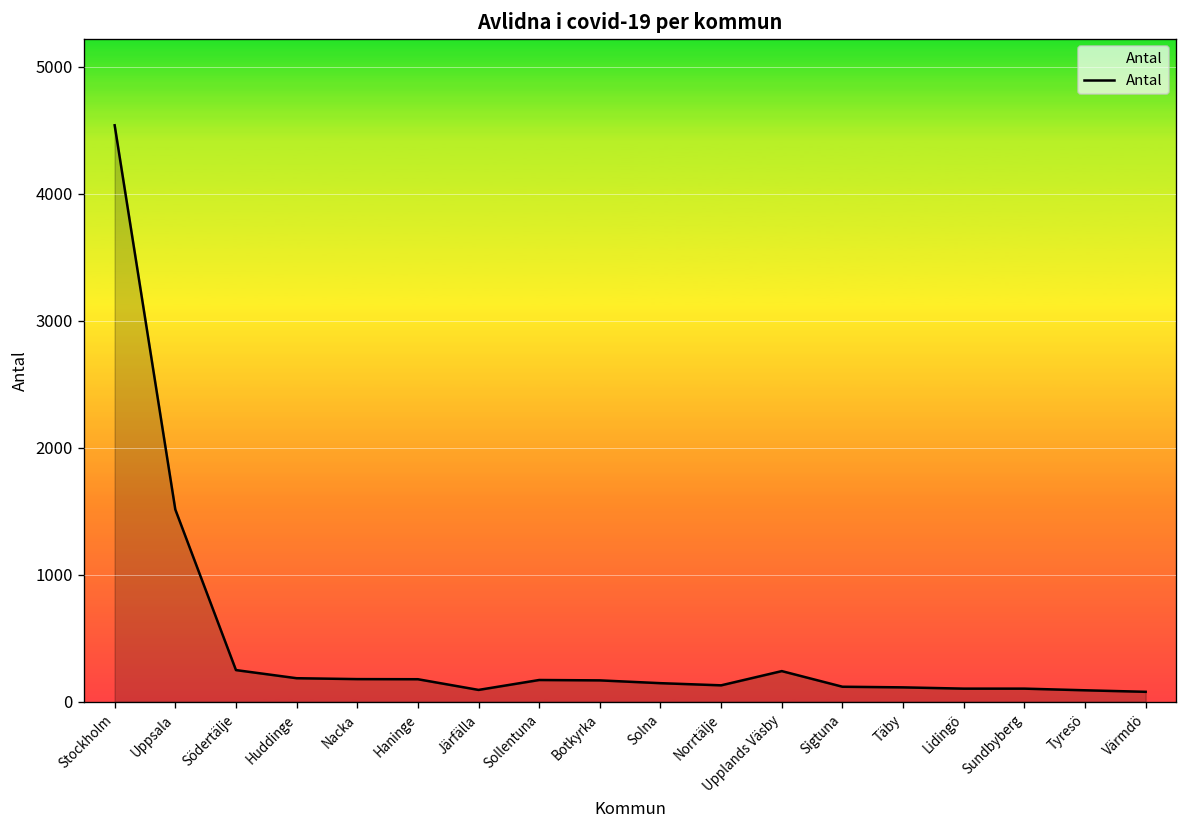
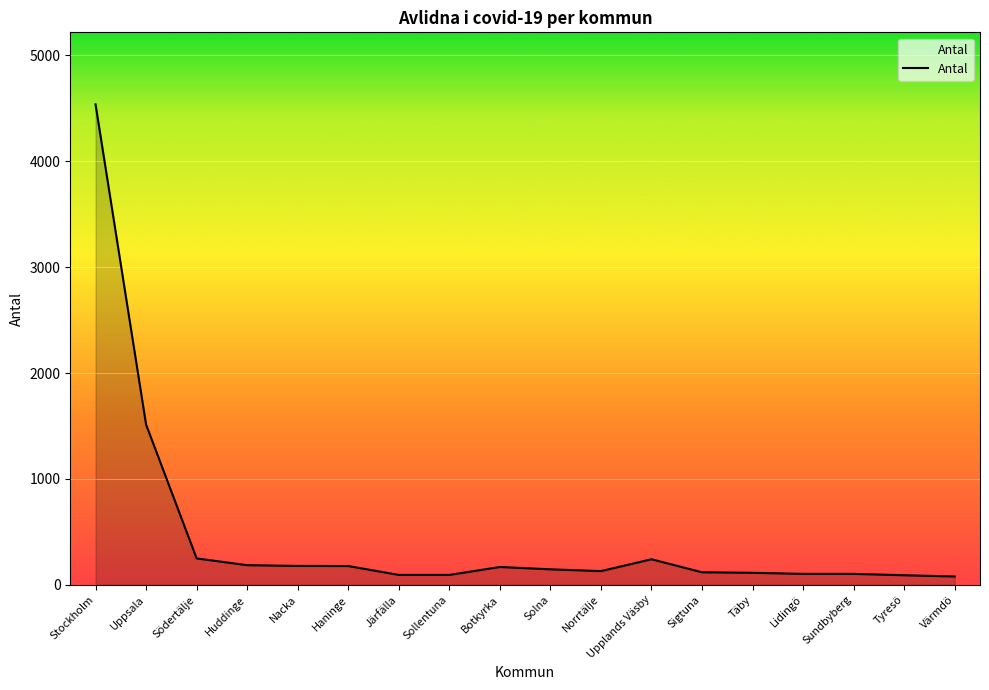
  {
    "Stockholm": 4540,
    "Uppsala": 1510,
    "Södertälje": 250,
    "Huddinge": 190,
    "Nacka": 180,
    "Haninge": 180,
    "Järfälla": 90,
-   "Sollentuna": 170,
+   "Sollentuna": 90,
    "Botkyrka": 170,
    "Solna": 150,
    "Norrtälje": 130,
    "Upplands Väsby": 240,
    "Sigtuna": 120,
    "Täby": 110,
    "Lidingö": 100,
    "Sundbyberg": 100,
    "Tyresö": 90,
    "Värmdö": 80
  }
